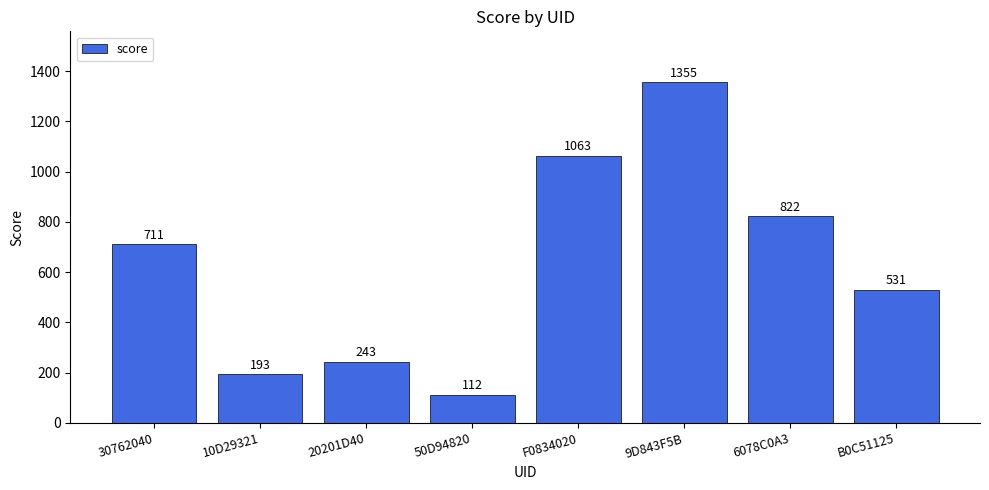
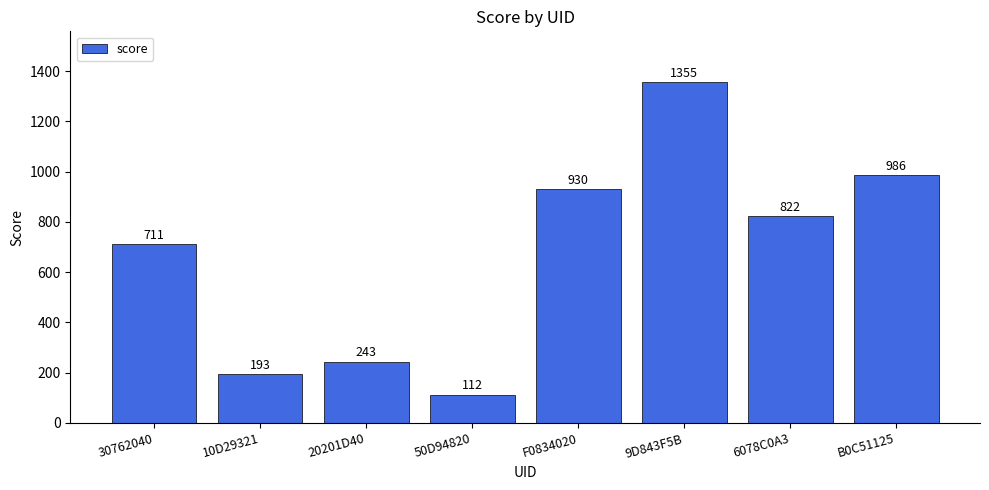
  {
    "30762040": 711,
    "10D29321": 193,
    "20201D40": 243,
    "50D94820": 112,
-   "F0834020": 1063,
+   "F0834020": 930,
    "9D843F5B": 1355,
    "6078C0A3": 822,
-   "B0C51125": 531
+   "B0C51125": 986
  }
